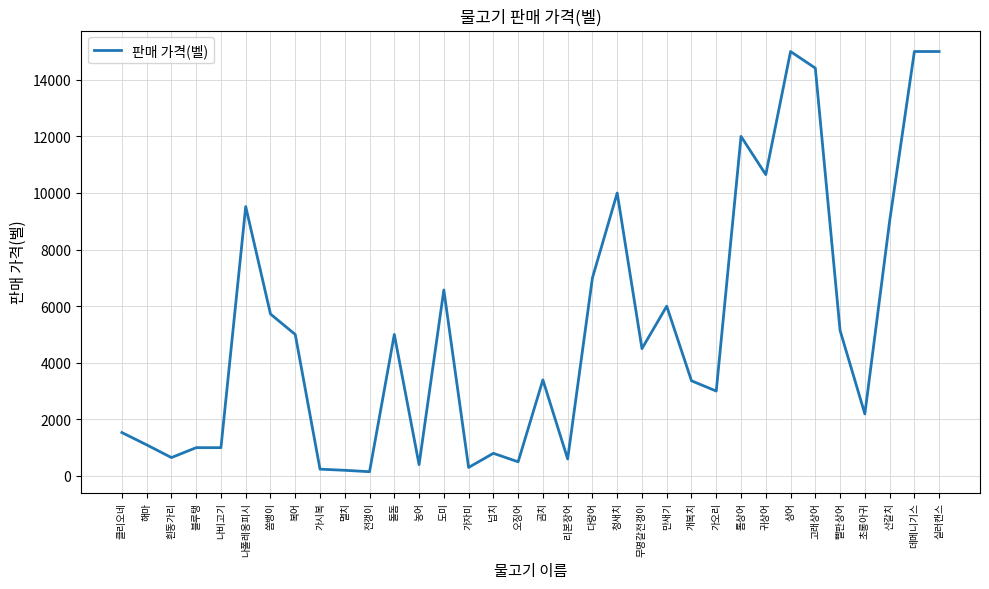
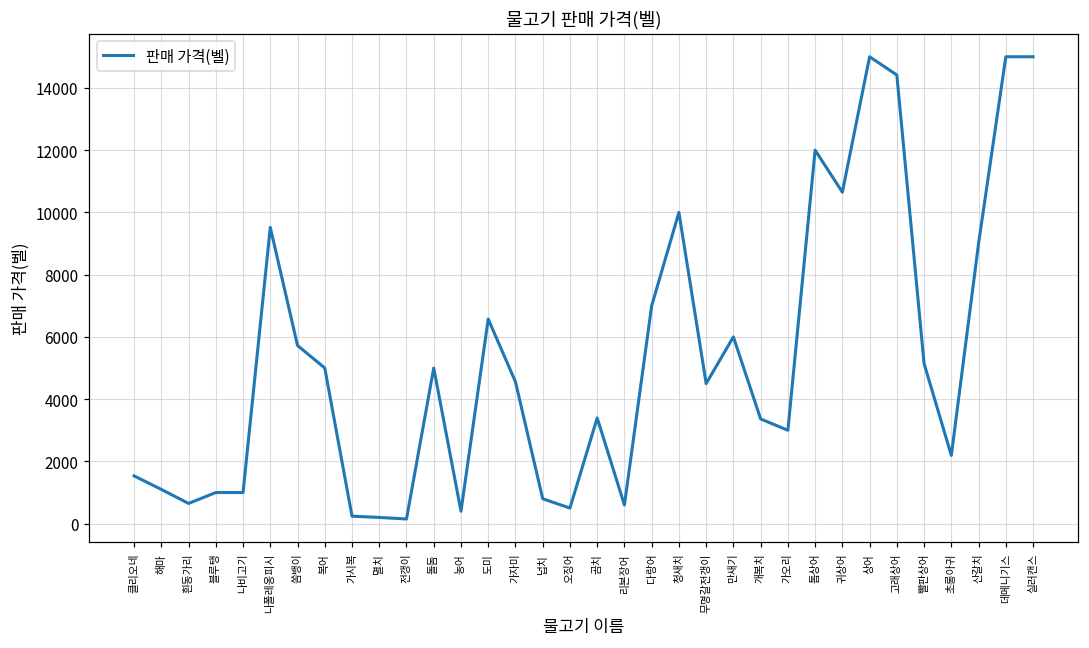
  {
    "클리오네": 1500,
    "해마": 1100,
    "흰동가리": 700,
    "블루탱": 1000,
    "나비고기": 1000,
    "나폴레옹피시": 9500,
    "쏨뱅이": 5700,
    "복어": 5000,
    "가시복": 200,
    "멸치": 200,
    "전갱이": 200,
    "돌돔": 5000,
    "농어": 400,
    "도미": 6600,
-   "가자미": 300,
+   "가자미": 4600,
    "넙치": 800,
    "오징어": 500,
    "곰치": 3400,
    "리본장어": 600,
    "다랑어": 7000,
    "청새치": 10000,
    "무명갈전갱이": 4500,
    "만새기": 6000,
    "개복치": 3400,
    "가오리": 3000,
    "톱상어": 12000,
    "귀상어": 10700,
    "상어": 15000,
    "고래상어": 14400,
    "빨판상어": 5100,
    "초롱아귀": 2200,
    "산갈치": 9000,
    "데메니기스": 15000,
    "실러캔스": 15000
  }
